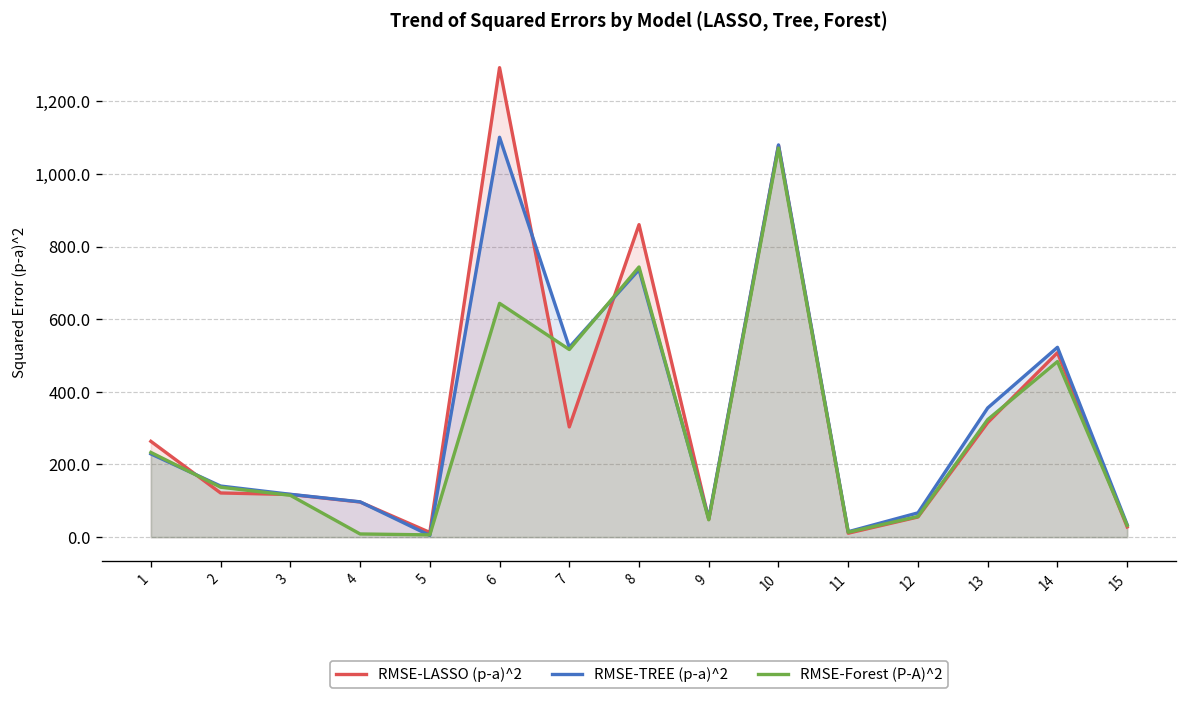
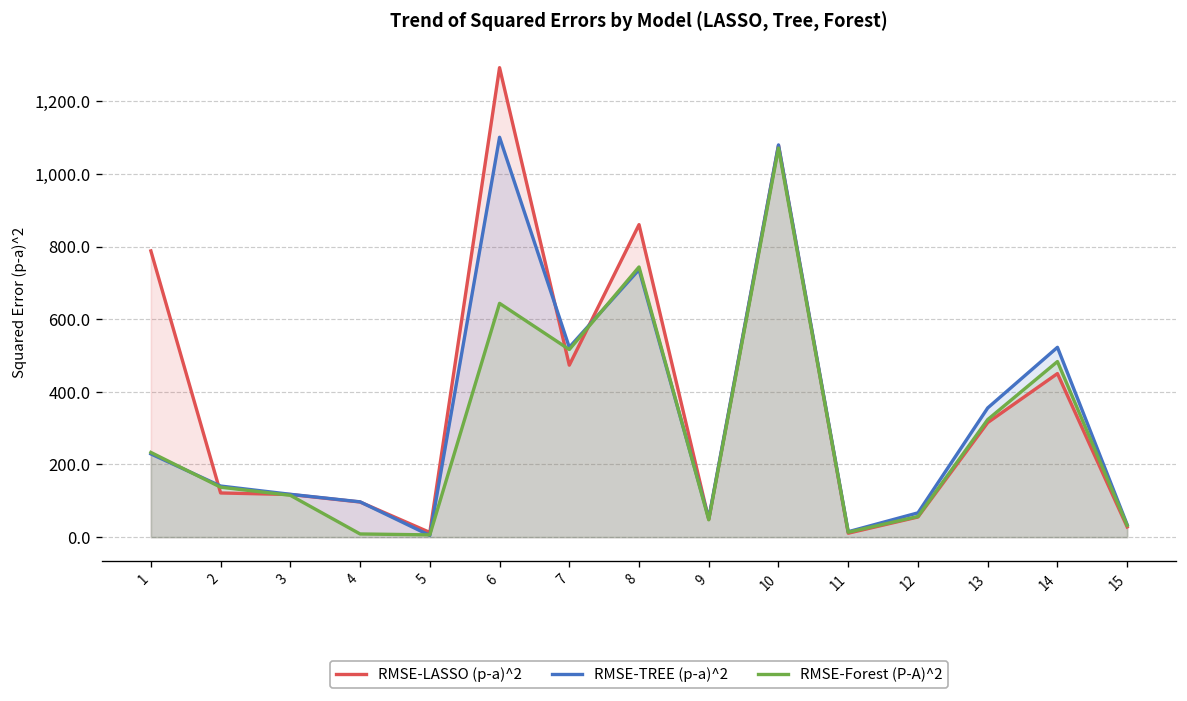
  {
    "RMSE-LASSO (p-a)^2": {
-     "1": "260",
+     "1": "790",
      "2": "120",
      "6": "1,290",
-     "7": "300",
+     "7": "470",
      "8": "860",
-     "14": "510"
+     "14": "450"
    },
    "RMSE-TREE (p-a)^2": {
      "6": "1,100",
      "12": "70",
      "13": "360",
      "14": "520"
    },
    "RMSE-Forest (P-A)^2": {
      "4": "10",
      "6": "640",
      "14": "480"
    }
  }
